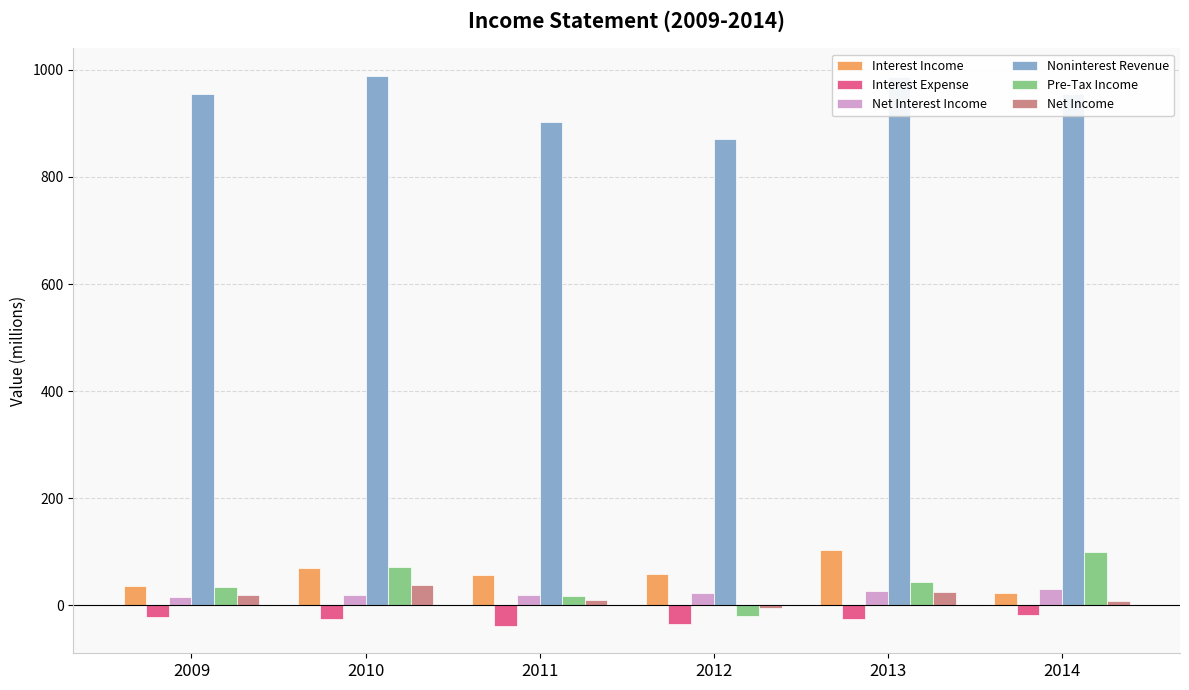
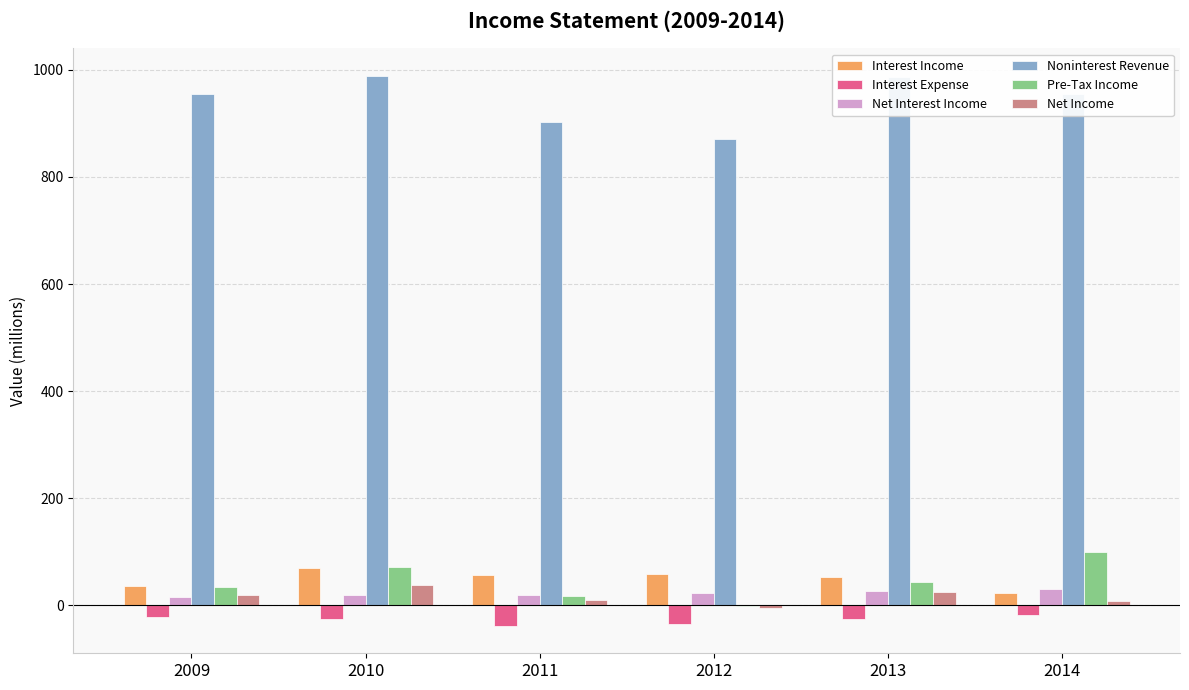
  {
    "Interest Income": {
      "2009": 40,
      "2010": 70,
      "2011": 60,
      "2012": 60,
-     "2013": 100,
+     "2013": 50,
      "2014": 20
    },
    "Net Interest Income": {
      "2009": 20,
      "2010": 20,
      "2011": 20,
      "2012": 20,
      "2013": 30,
      "2014": 30
    },
    "Noninterest Revenue": {
      "2009": 960,
      "2010": 990,
      "2011": 900,
      "2012": 870
    },
    "Pre-Tax Income": {
      "2009": 40,
      "2010": 70,
      "2011": 20,
-     "2012": -20,
+     "2012": 0,
      "2013": 40,
      "2014": 100
    }
  }
